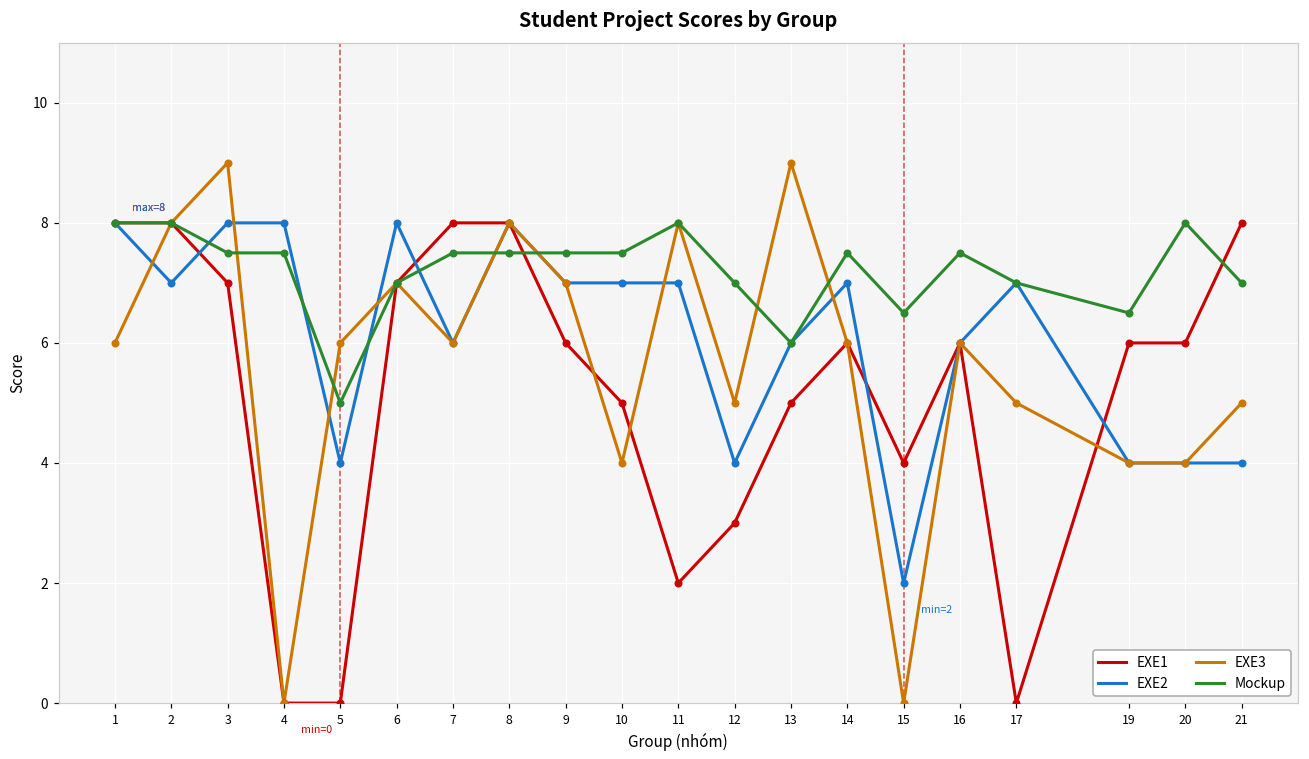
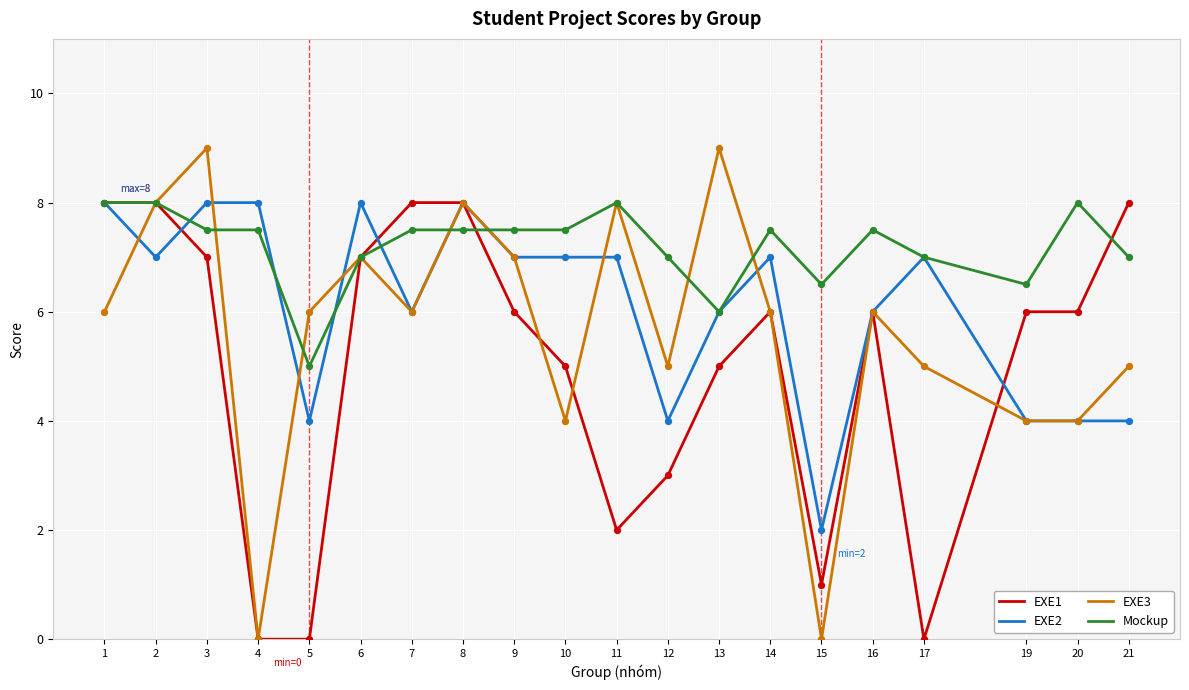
  {
    "EXE1": {
      "3": 7,
      "7": 8,
      "9": 6,
      "10": 5,
      "11": 2,
      "12": 3,
      "13": 5,
-     "15": 4,
+     "15": 1,
      "17": 0,
      "19": 6,
      "20": 6,
      "21": 8
    },
    "EXE2": {
      "15": 2
    },
    "EXE3": {
      "1": 6,
      "3": 9,
      "5": 6,
      "10": 4,
      "12": 5,
      "13": 9,
      "15": 0,
      "17": 5,
      "21": 5
    },
    "Mockup": {
      "3": 7.5,
      "4": 7.5,
      "5": 5,
      "7": 7.5,
      "8": 7.5,
      "9": 7.5,
      "10": 7.5,
      "12": 7,
      "14": 7.5,
      "15": 6.5,
      "16": 7.5,
      "19": 6.5,
      "20": 8,
      "21": 7
    }
  }
